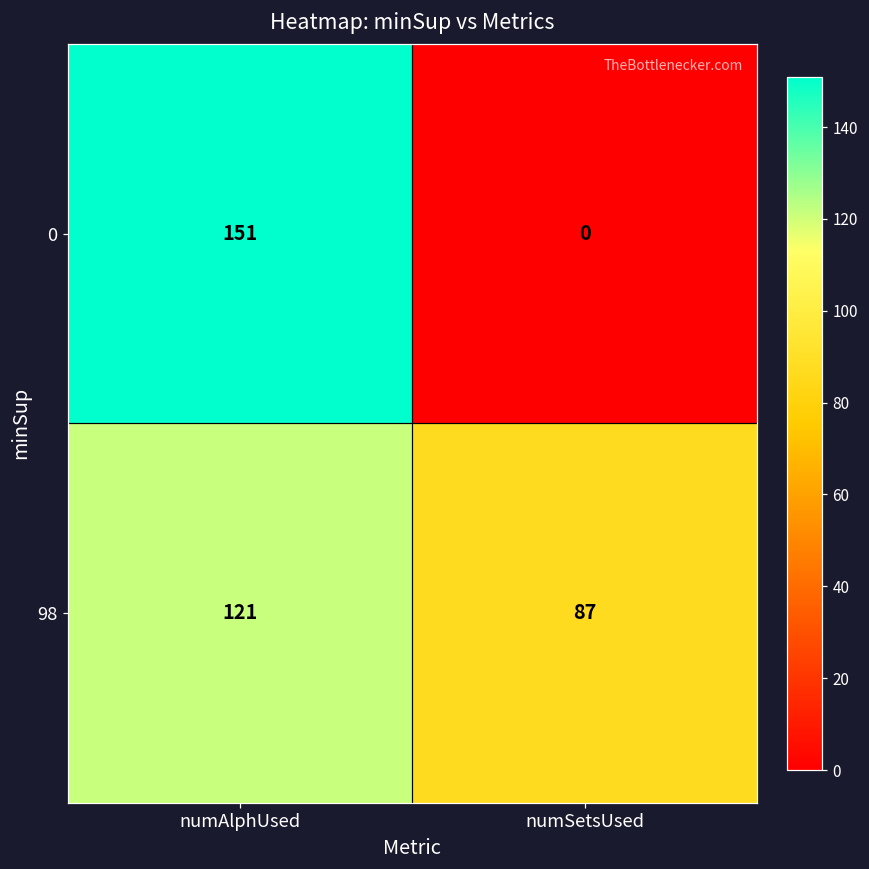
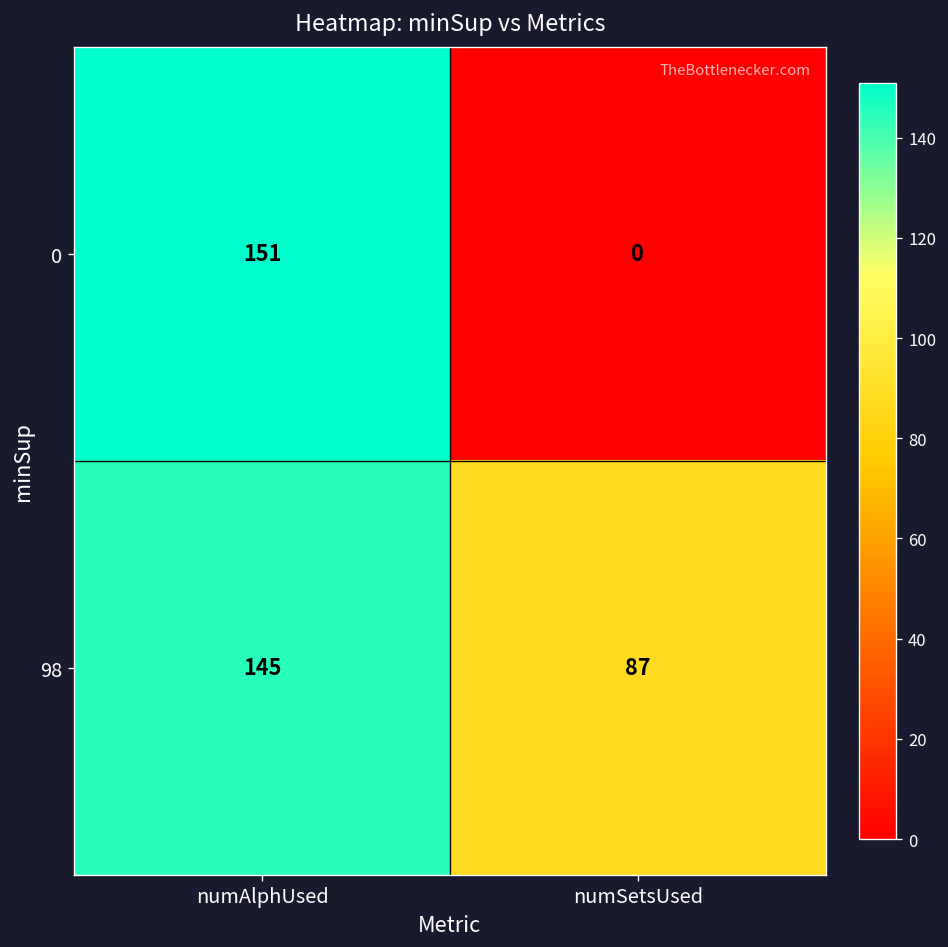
  {
    "0": {
      "numAlphUsed": 151
    },
    "98": {
-     "numAlphUsed": 121,
+     "numAlphUsed": 145,
      "numSetsUsed": 87
    }
  }
